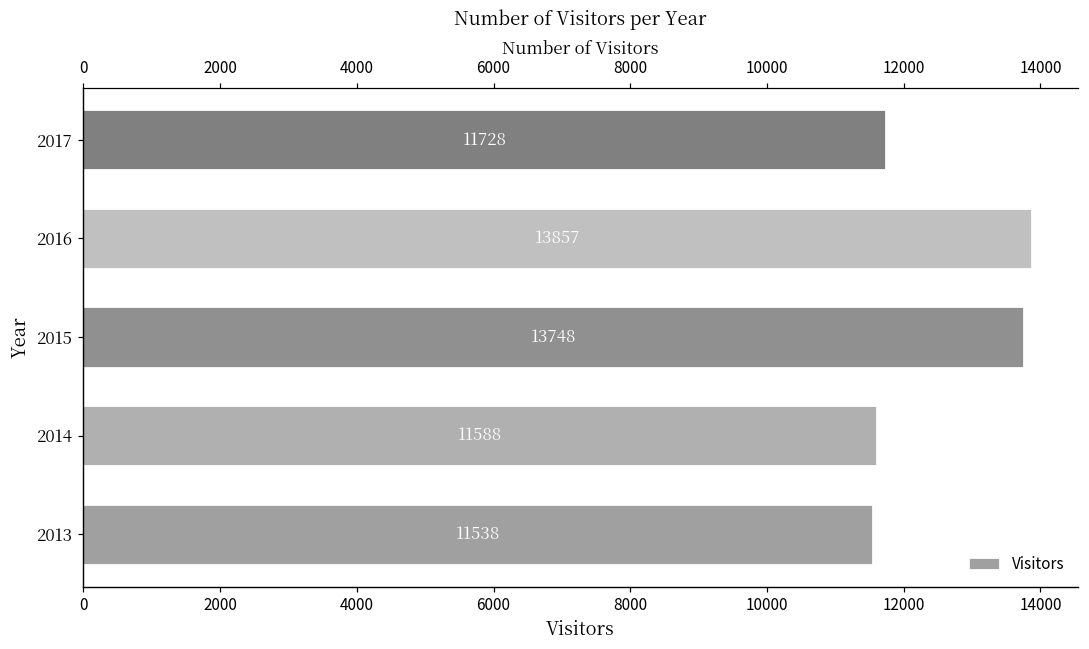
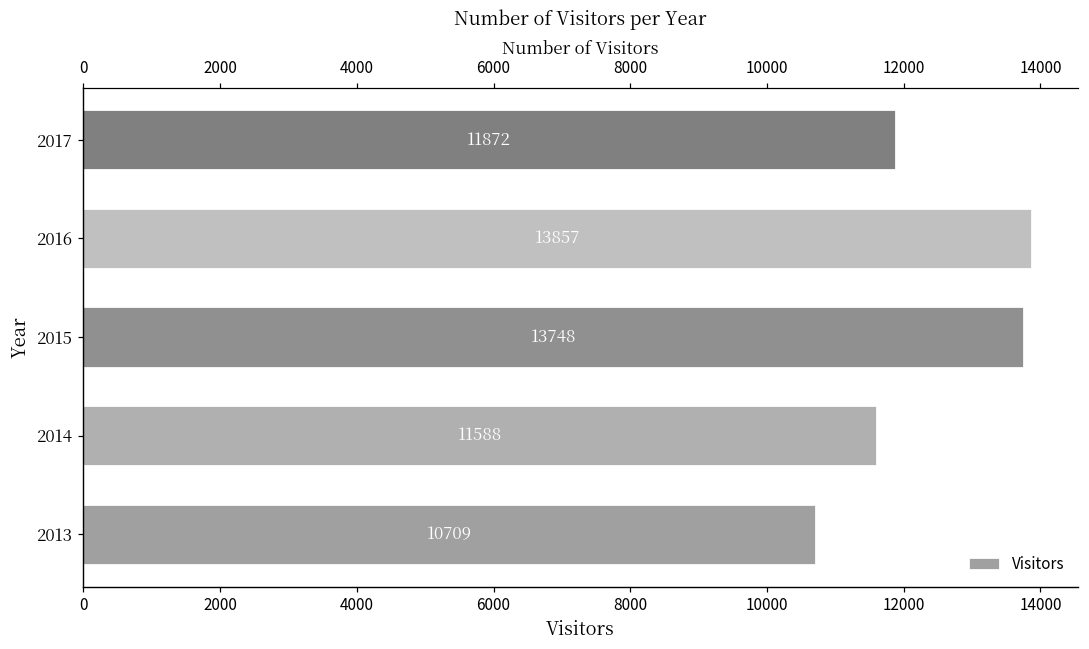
  {
-   "2017": 11728,
+   "2017": 11872,
    "2016": 13857,
    "2015": 13748,
    "2014": 11588,
-   "2013": 11538
+   "2013": 10709
  }
